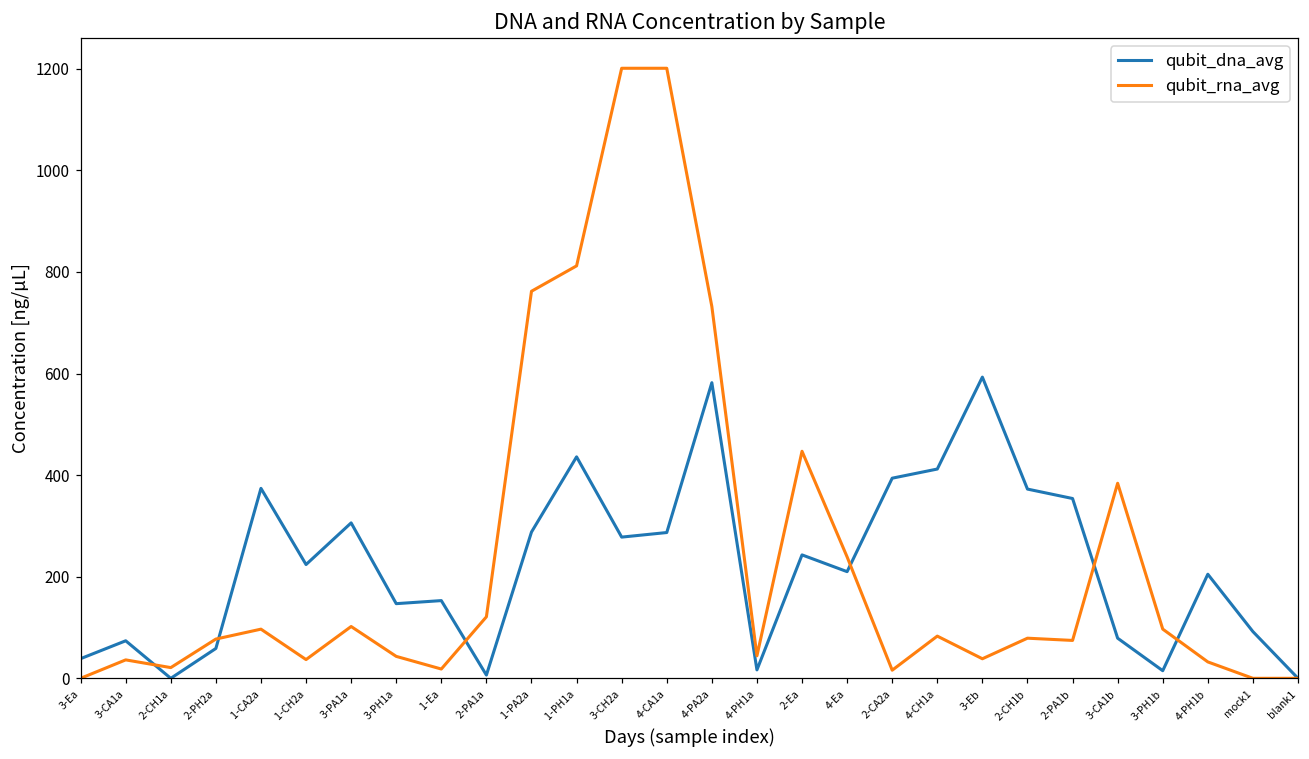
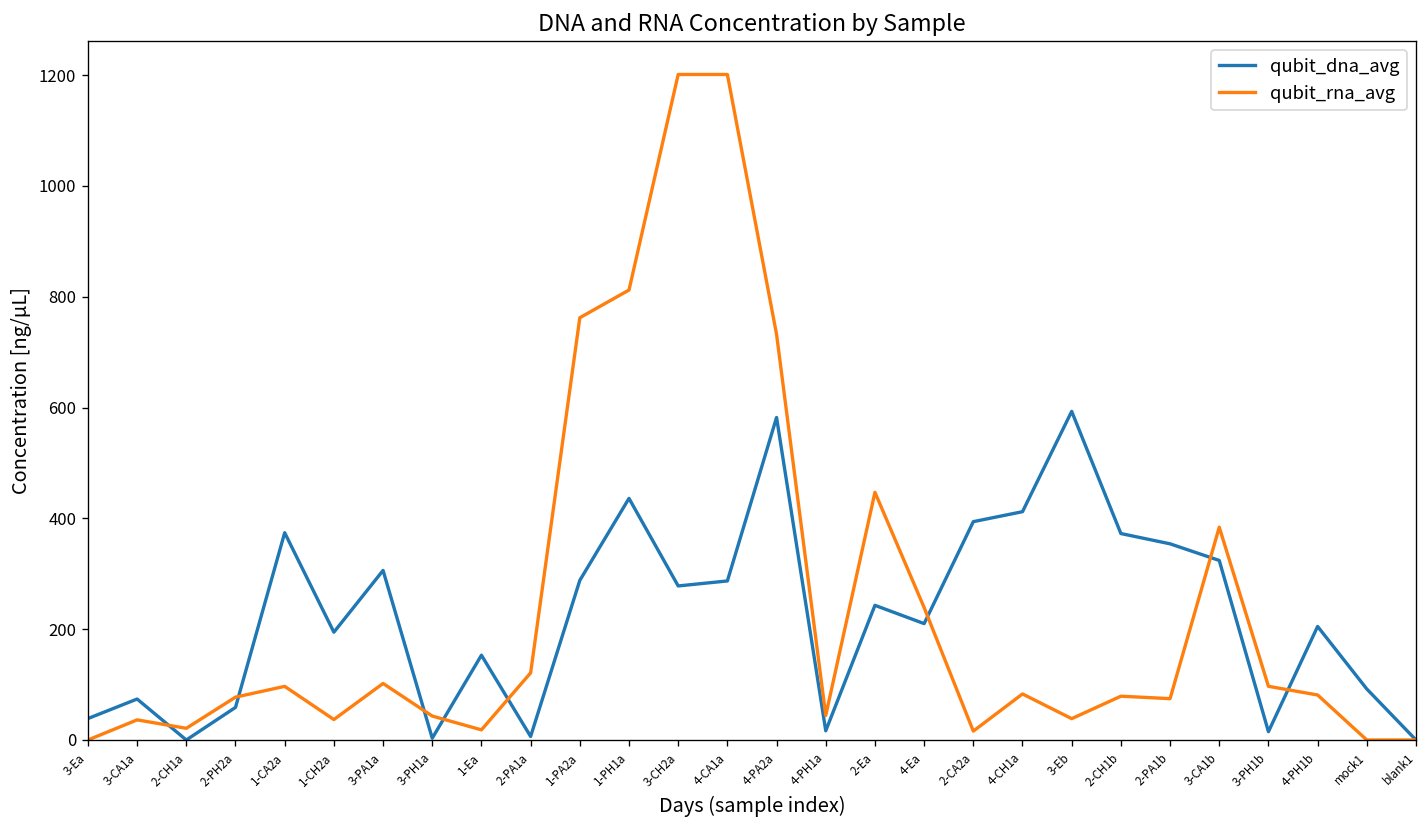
  {
    "qubit_dna_avg": {
      "3-Ea": 40,
      "3-CA1a": 70,
      "2-CH1a": 0,
      "2-PH2a": 60,
      "1-CA2a": 370,
-     "1-CH2a": 220,
+     "1-CH2a": 190,
      "3-PA1a": 310,
-     "3-PH1a": 150,
+     "3-PH1a": 0,
      "1-Ea": 150,
      "2-PA1a": 10,
      "1-PA2a": 290,
      "1-PH1a": 440,
      "3-CH2a": 280,
      "4-CA1a": 290,
      "4-PA2a": 580,
      "4-PH1a": 20,
      "2-Ea": 240,
      "4-Ea": 210,
      "2-CA2a": 390,
      "4-CH1a": 410,
      "3-Eb": 590,
      "2-CH1b": 370,
      "2-PA1b": 350,
-     "3-CA1b": 80,
+     "3-CA1b": 320,
      "3-PH1b": 20,
      "4-PH1b": 200,
      "mock1": 90
    },
    "qubit_rna_avg": {
      "3-Ea": 0,
      "3-CA1a": 40,
      "2-CH1a": 20,
      "2-PH2a": 80,
      "1-CA2a": 100,
      "1-CH2a": 40,
      "3-PA1a": 100,
      "3-PH1a": 40,
      "1-Ea": 20,
      "2-PA1a": 120,
      "1-PA2a": 760,
      "1-PH1a": 810,
      "3-CH2a": 1200,
      "4-CA1a": 1200,
      "4-PA2a": 730,
      "4-PH1a": 40,
      "2-Ea": 450,
      "4-Ea": 240,
      "2-CA2a": 20,
      "4-CH1a": 80,
      "3-Eb": 40,
      "2-CH1b": 80,
      "2-PA1b": 70,
      "3-CA1b": 380,
      "3-PH1b": 100,
-     "4-PH1b": 30,
+     "4-PH1b": 80,
      "mock1": 0
    }
  }
